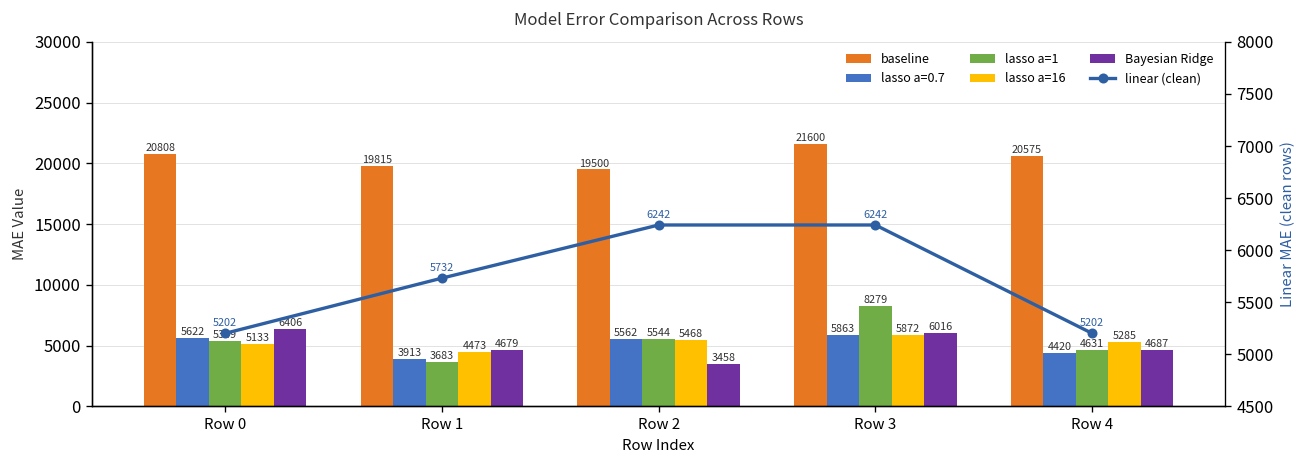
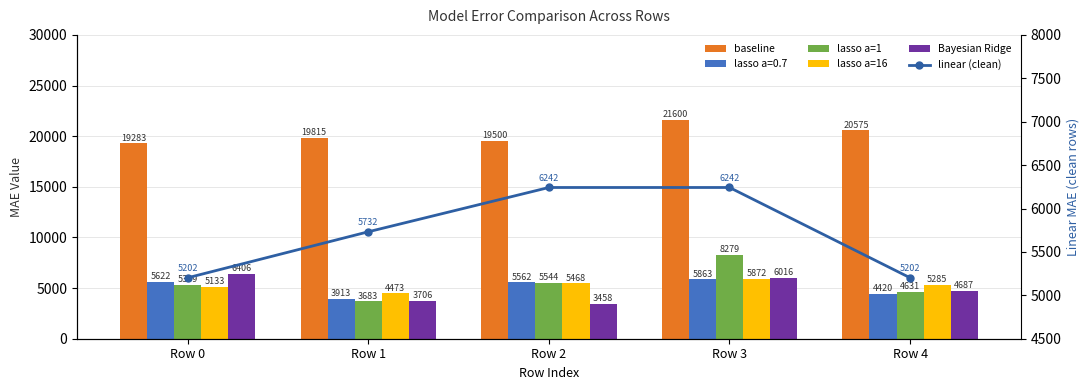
  {
    "baseline": {
-     "Row 0": 20808,
+     "Row 0": 19283,
      "Row 1": 19815,
      "Row 2": 19500,
      "Row 3": 21600,
      "Row 4": 20575
    },
    "lasso a=1": {
      "Row 1": 3683,
      "Row 2": 5544,
      "Row 3": 8279,
      "Row 4": 4631
    },
    "lasso a=16": {
      "Row 0": 5133,
      "Row 1": 4473,
      "Row 2": 5468,
      "Row 3": 5872,
      "Row 4": 5285
    },
    "Bayesian Ridge": {
      "Row 0": 6406,
-     "Row 1": 4679,
+     "Row 1": 3706,
      "Row 2": 3458,
      "Row 3": 6016,
      "Row 4": 4687
    }
  }
